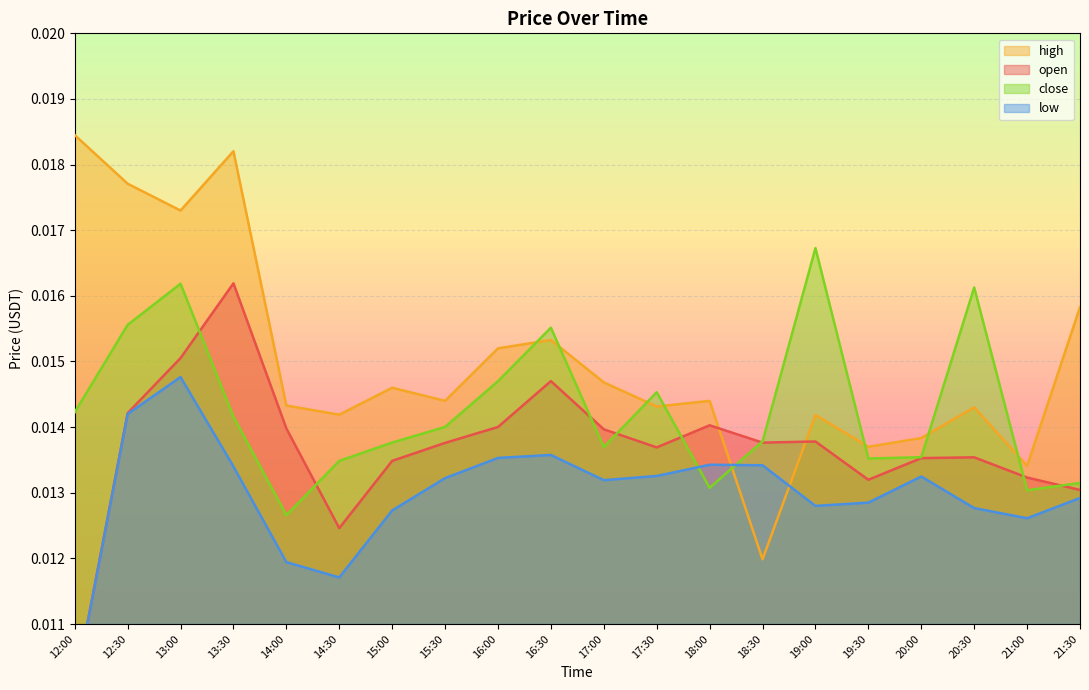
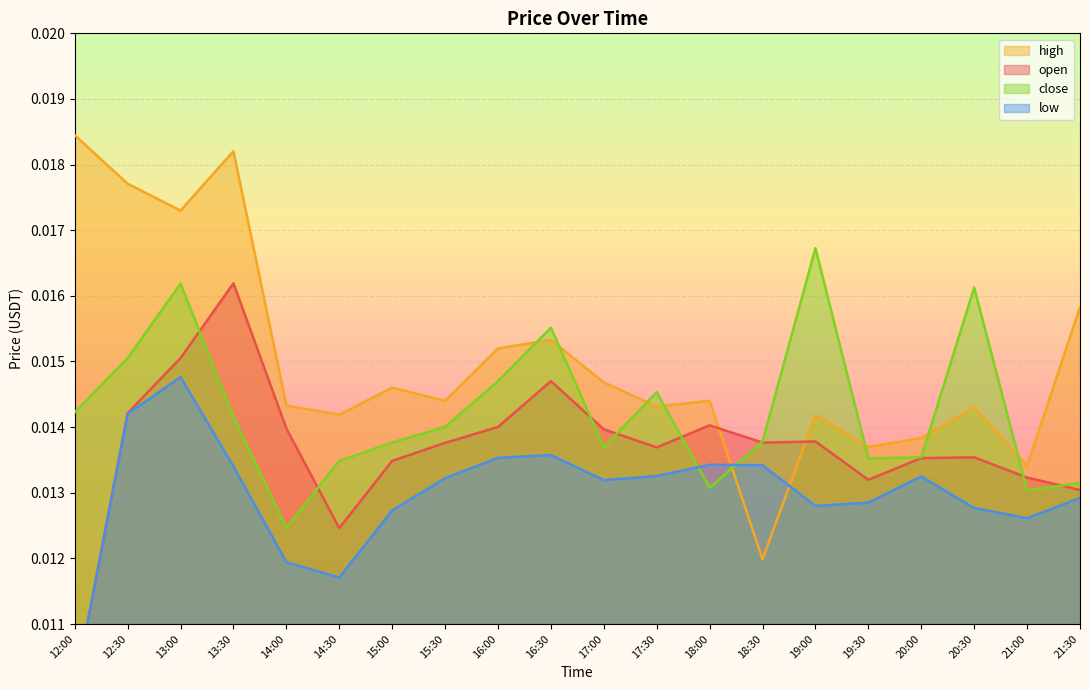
  {
    "high": {
      "12:00": 0.0184,
      "12:30": 0.0177,
      "13:00": 0.0173,
      "13:30": 0.0182,
      "14:00": 0.0143,
      "14:30": 0.0142,
      "15:00": 0.0146,
      "15:30": 0.0144,
      "16:00": 0.0152,
      "16:30": 0.0153,
      "17:00": 0.0147,
      "17:30": 0.0143,
      "18:00": 0.0144,
      "18:30": 0.0120,
      "19:00": 0.0142,
      "19:30": 0.0137,
      "20:00": 0.0138,
      "20:30": 0.0143,
      "21:00": 0.0134,
      "21:30": 0.0158
    },
    "close": {
      "12:00": 0.0142,
-     "12:30": 0.0156,
+     "12:30": 0.0151,
      "13:00": 0.0162,
      "13:30": 0.0142,
-     "14:00": 0.0127,
+     "14:00": 0.0125,
      "14:30": 0.0135,
      "15:00": 0.0138,
      "15:30": 0.0140,
      "16:00": 0.0147,
      "16:30": 0.0155,
      "17:00": 0.0137,
      "17:30": 0.0145,
      "18:00": 0.0131,
      "19:00": 0.0167,
      "19:30": 0.0135,
      "20:30": 0.0161,
      "21:00": 0.0130,
      "21:30": 0.0132
    }
  }
